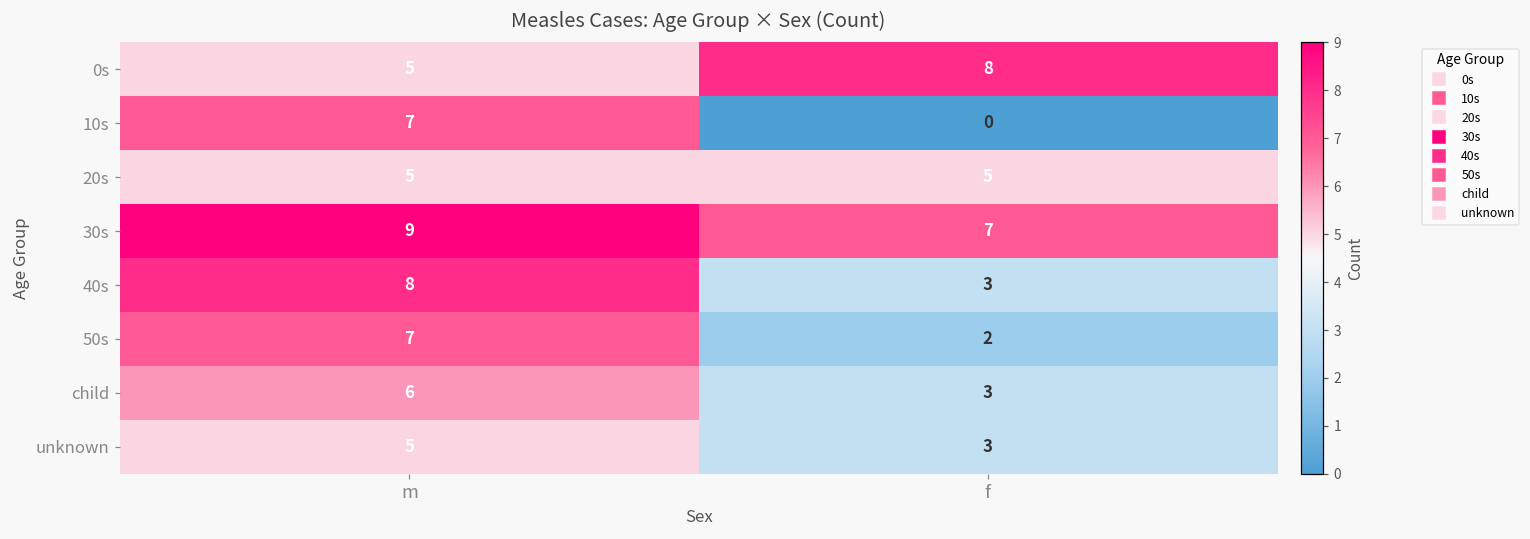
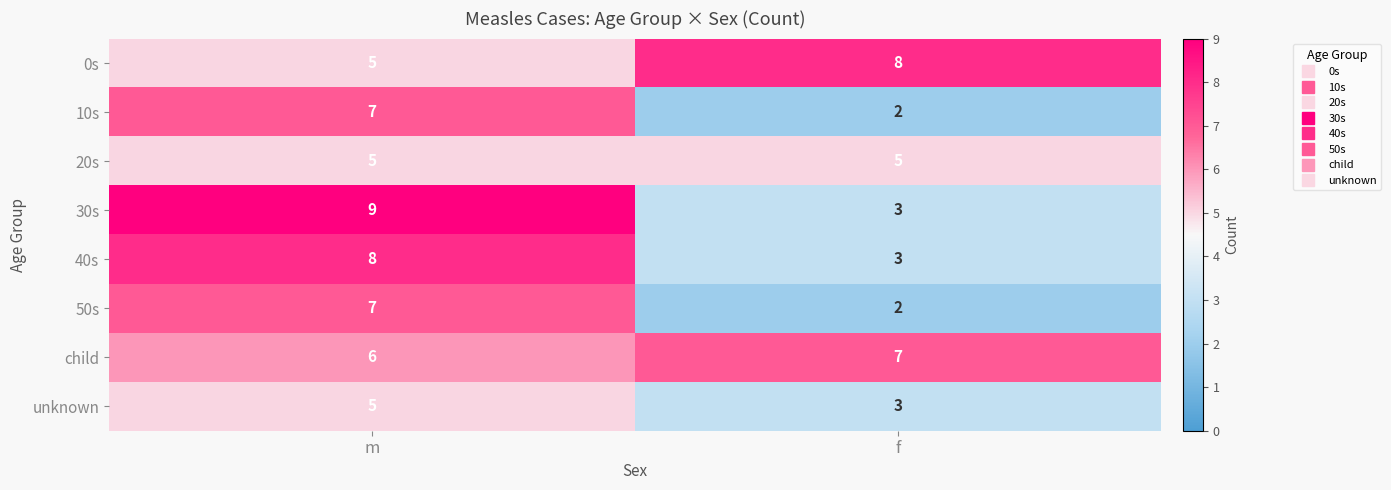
  {
    "0s": {
      "f": 8
    },
    "10s": {
      "m": 7,
-     "f": 0
+     "f": 2
    },
    "30s": {
      "m": 9,
-     "f": 7
+     "f": 3
    },
    "40s": {
      "m": 8,
      "f": 3
    },
    "50s": {
      "m": 7,
      "f": 2
    },
    "child": {
      "m": 6,
-     "f": 3
+     "f": 7
    },
    "unknown": {
      "f": 3
    }
  }
